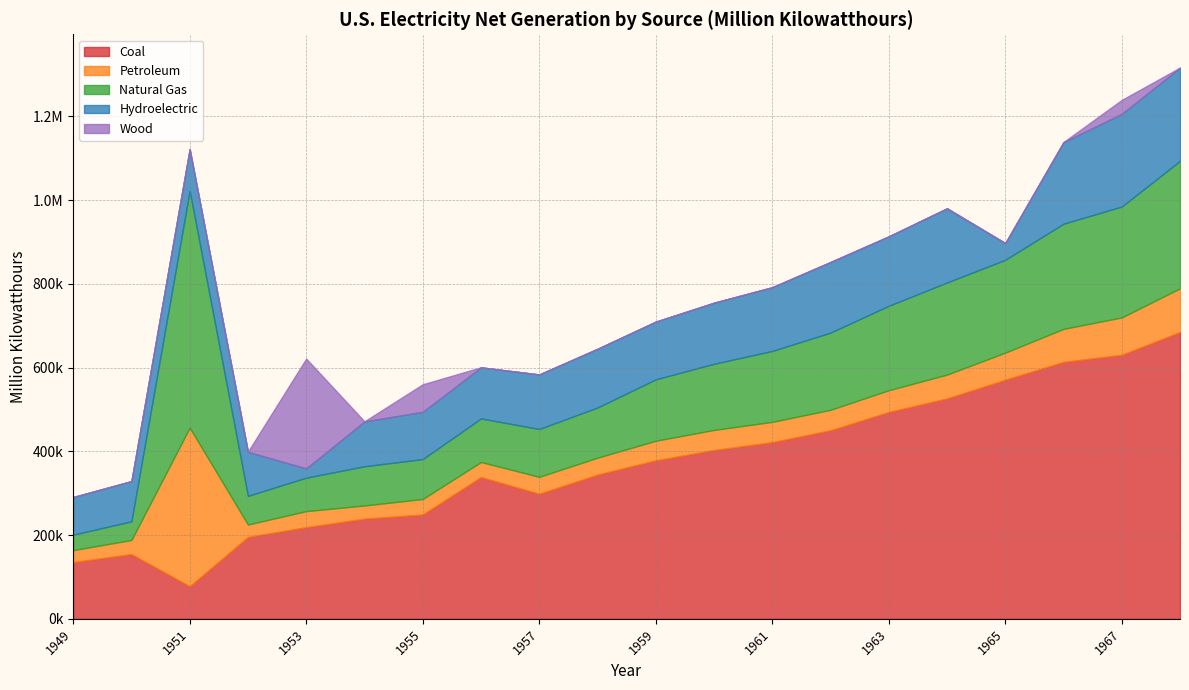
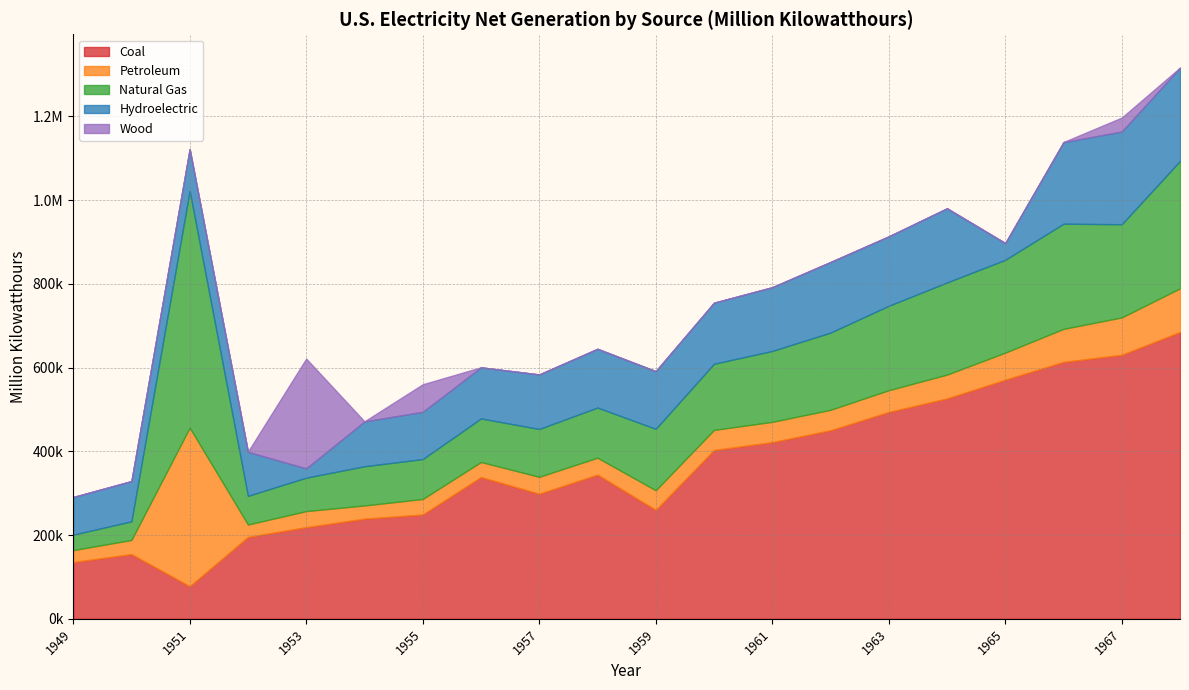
  {
    "Coal": {
      "1949": 140000,
      "1951": 80000,
      "1953": 220000,
      "1955": 250000,
      "1957": 300000,
-     "1959": 380000,
+     "1959": 260000,
      "1961": 420000,
      "1963": 490000,
      "1965": 570000,
      "1967": 630000
    },
    "Petroleum": {
      "1949": 30000,
      "1951": 380000,
      "1953": 40000,
      "1955": 40000,
      "1957": 40000,
      "1959": 50000,
      "1961": 50000,
      "1963": 50000,
      "1965": 60000,
      "1967": 90000
    },
    "Natural Gas": {
      "1949": 40000,
      "1951": 570000,
      "1953": 80000,
      "1955": 100000,
      "1957": 110000,
      "1959": 150000,
      "1961": 170000,
      "1963": 200000,
      "1965": 220000,
-     "1967": 260000
+     "1967": 220000
    },
    "Hydroelectric": {
      "1953": 20000,
      "1955": 110000,
      "1967": 220000
    },
    "Wood": {
      "1953": 260000,
      "1955": 70000,
      "1967": 30000
    }
  }
